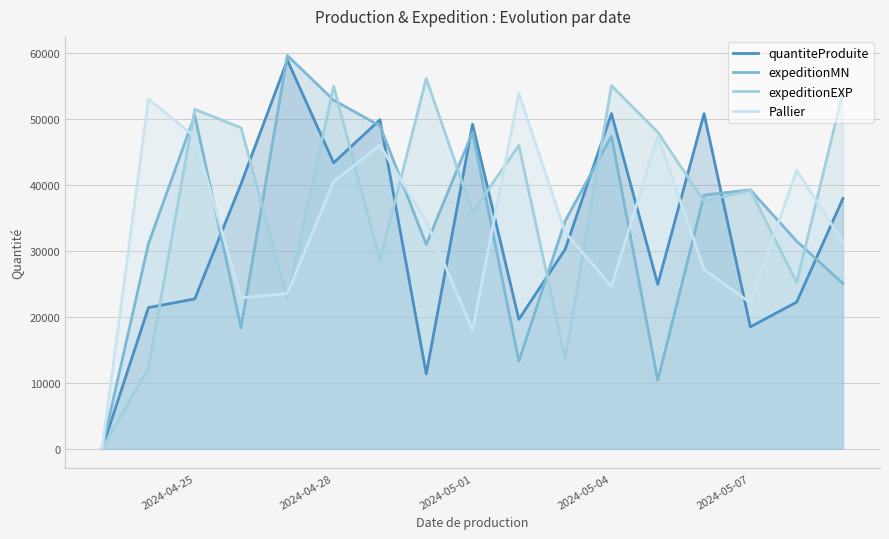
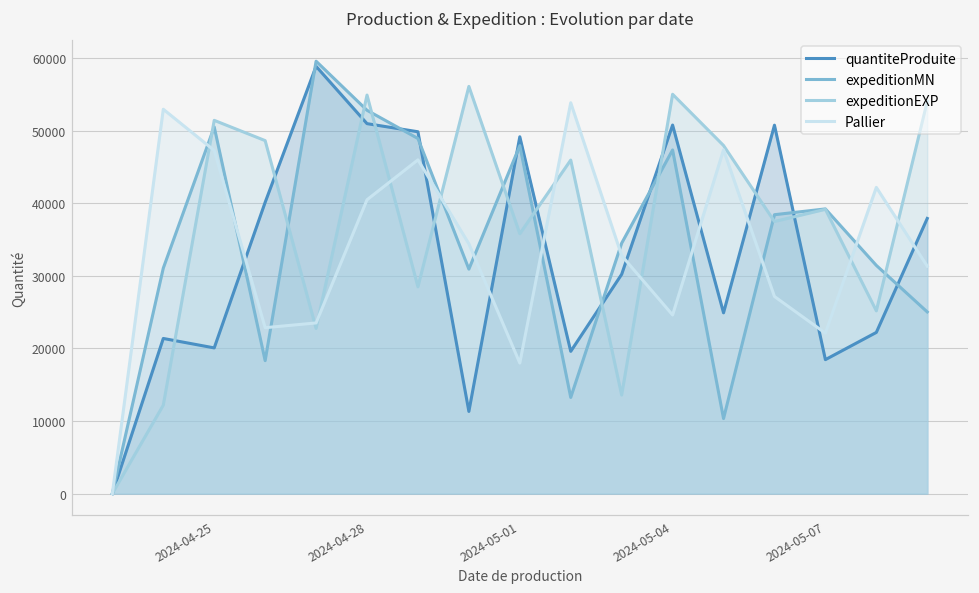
  {
    "quantiteProduite": {
-     "2024-04-25": 23000,
-     "2024-04-28": 43000,
+     "2024-04-25": 20000,
+     "2024-04-28": 51000,
      "2024-05-01": 49000,
      "2024-05-04": 51000,
      "2024-05-07": 18000
    }
  }
